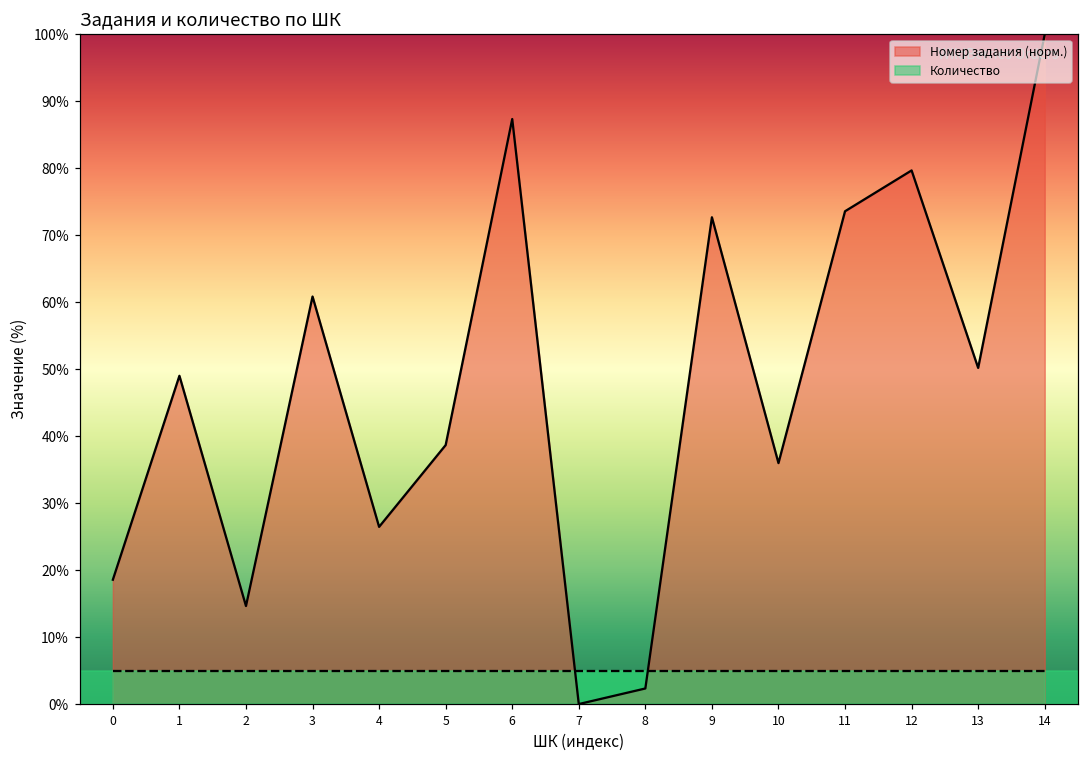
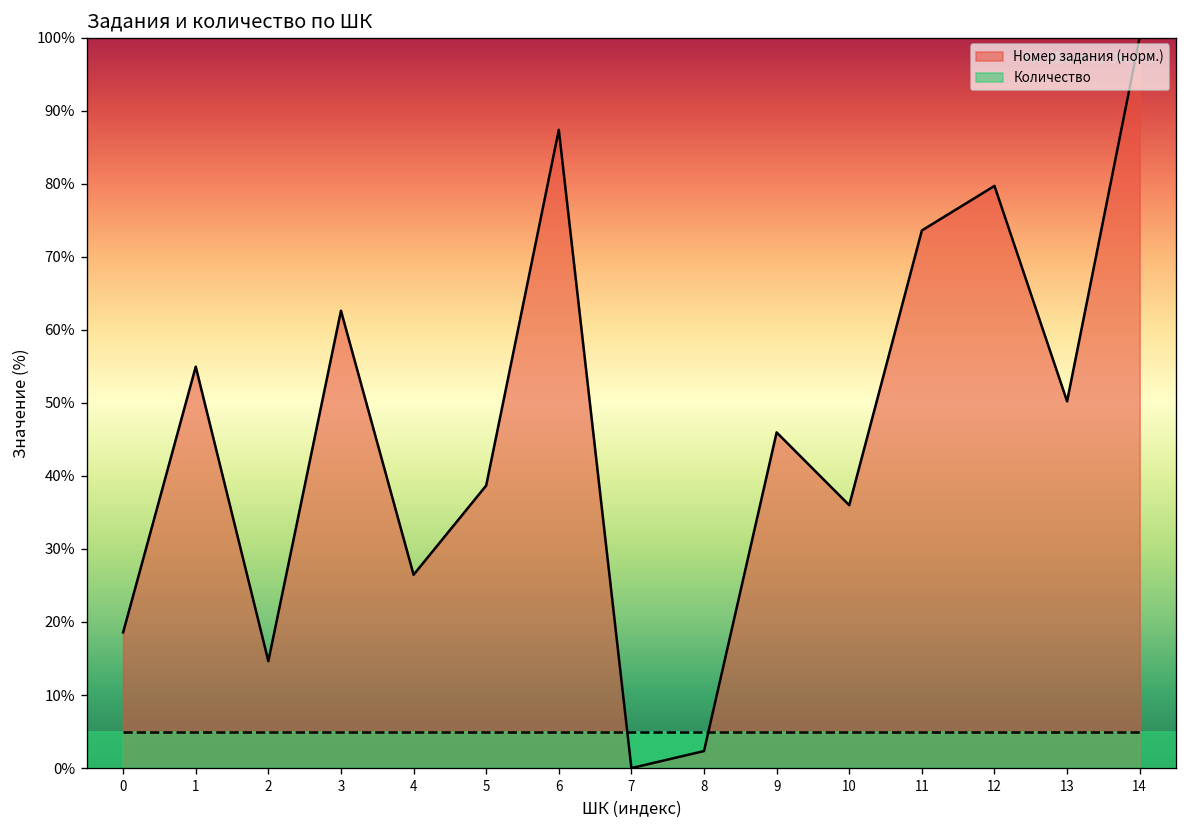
  {
    "Номер задания (норм.)": {
      "0": "19%",
-     "1": "49%",
+     "1": "55%",
      "2": "15%",
-     "3": "61%",
+     "3": "63%",
      "4": "26%",
      "5": "39%",
      "6": "87%",
-     "9": "73%",
+     "9": "46%",
      "10": "36%",
      "11": "74%",
      "12": "80%",
      "13": "50%",
      "14": "100%"
    }
  }
